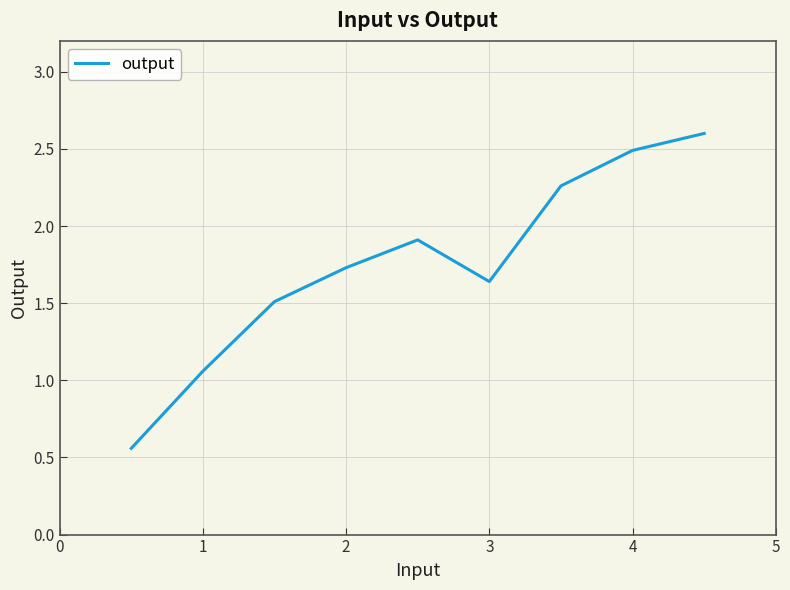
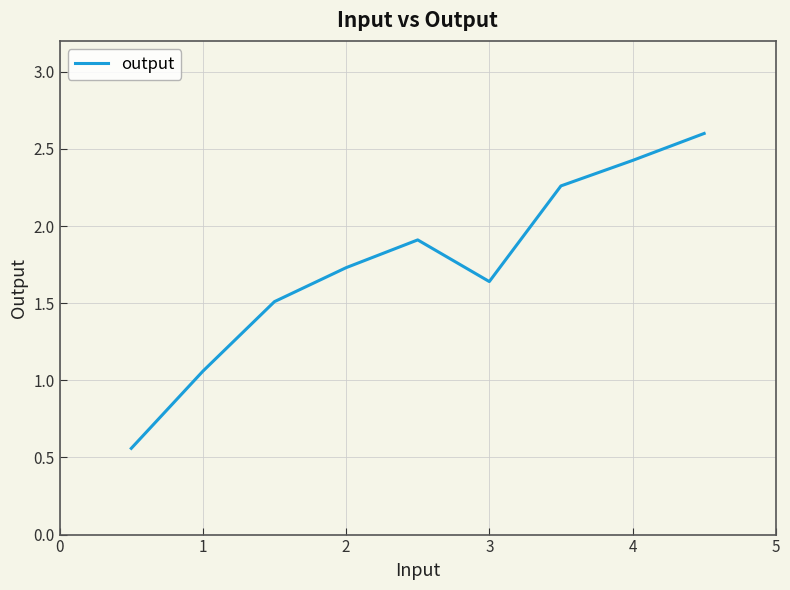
  {
    "1": 1.06,
    "2": 1.73,
    "3": 1.64,
-   "4": 2.49
+   "4": 2.43
  }
